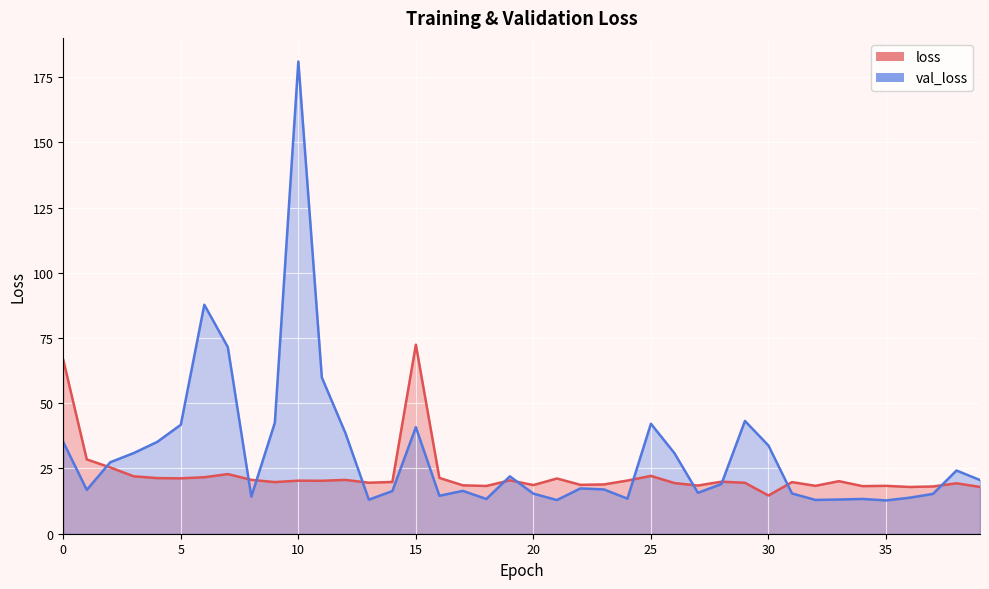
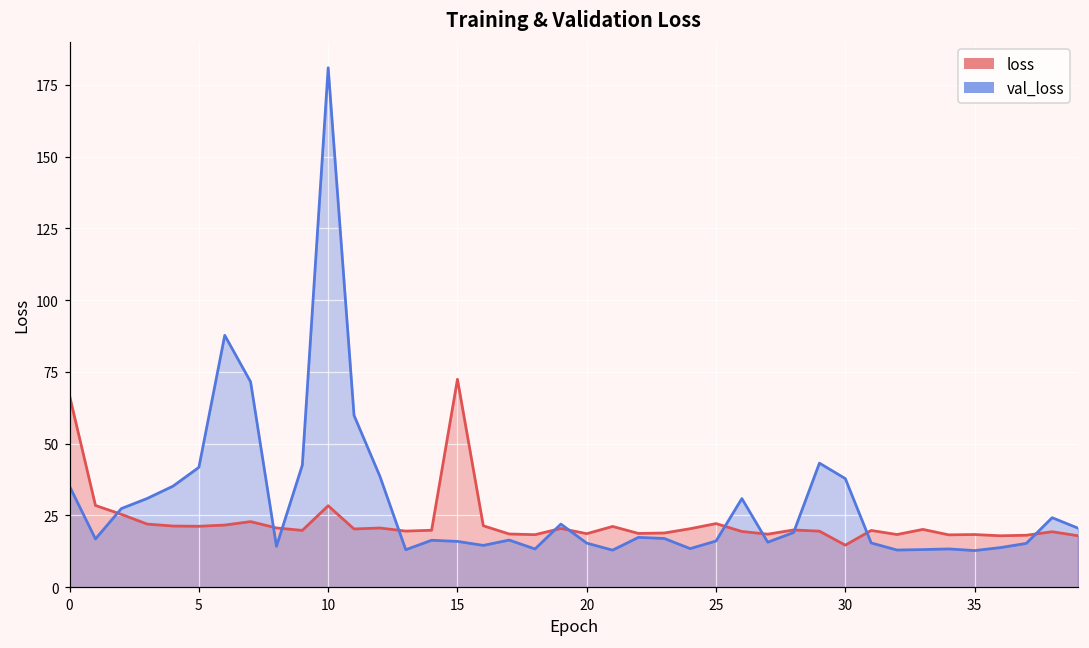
  {
    "loss": {
      "0": 67,
      "5": 21,
-     "10": 20,
+     "10": 28,
      "15": 72,
      "20": 19,
      "25": 22,
      "30": 15,
      "35": 18
    },
    "val_loss": {
      "0": 35,
      "5": 42,
      "10": 181,
-     "15": 41,
+     "15": 16,
      "20": 15,
-     "25": 42,
-     "30": 34,
+     "25": 16,
+     "30": 38,
      "35": 13
    }
  }
